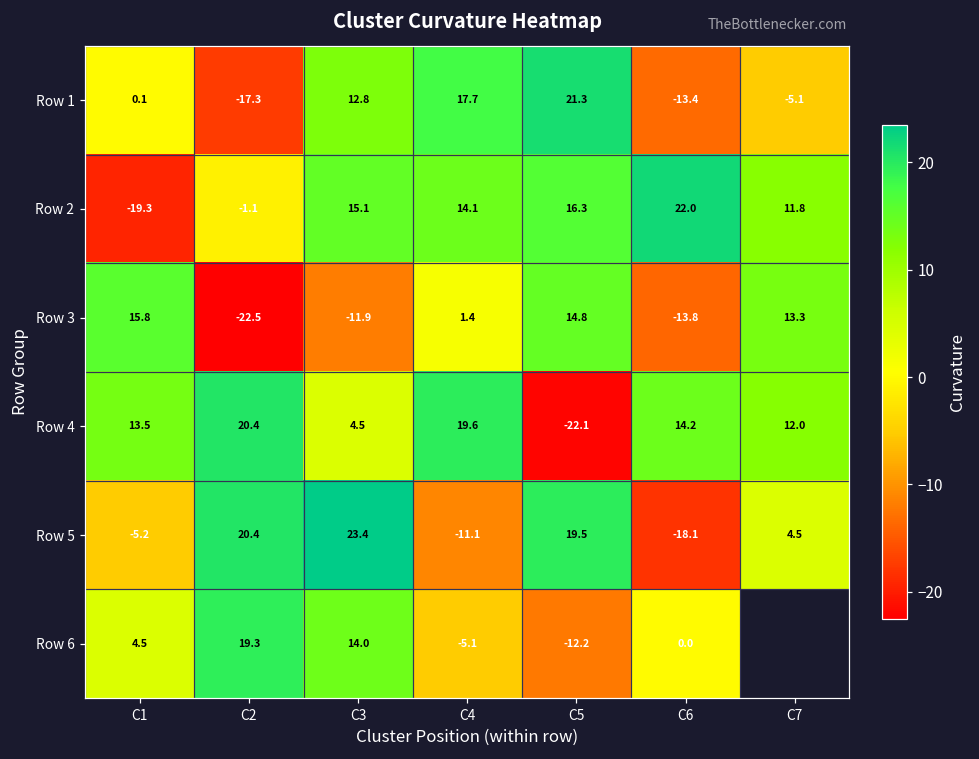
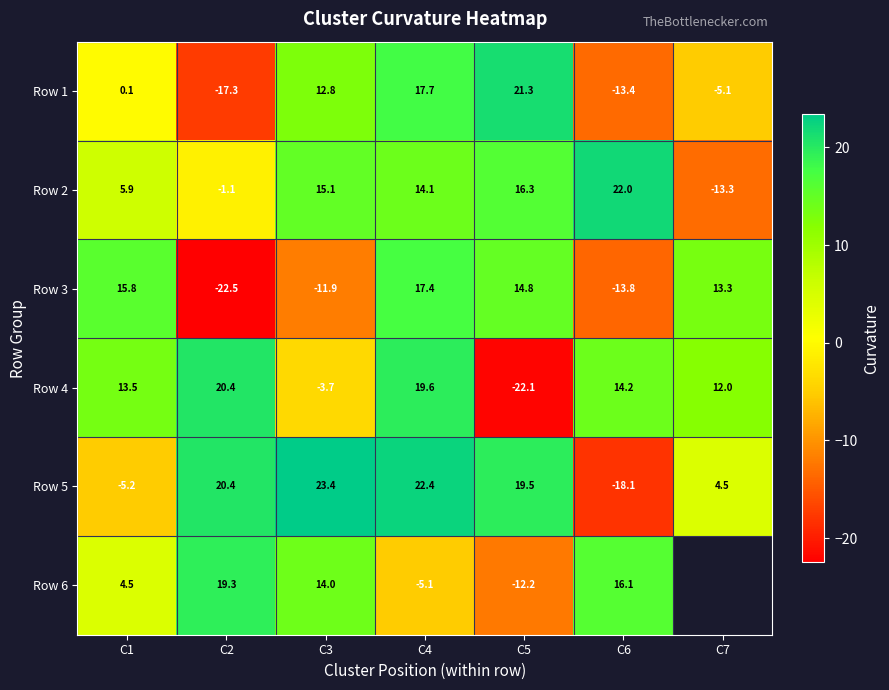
  {
    "Row 1": {
      "C1": 0.1,
      "C2": -17.3,
      "C3": 12.8,
      "C4": 17.7,
      "C5": 21.3,
      "C6": -13.4,
      "C7": -5.1
    },
    "Row 2": {
-     "C1": -19.3,
+     "C1": 5.9,
      "C2": -1.1,
      "C3": 15.1,
      "C4": 14.1,
      "C5": 16.3,
      "C6": 22.0,
-     "C7": 11.8
+     "C7": -13.3
    },
    "Row 3": {
      "C1": 15.8,
      "C2": -22.5,
      "C3": -11.9,
-     "C4": 1.4,
+     "C4": 17.4,
      "C5": 14.8,
      "C6": -13.8,
      "C7": 13.3
    },
    "Row 4": {
      "C1": 13.5,
      "C2": 20.4,
-     "C3": 4.5,
+     "C3": -3.7,
      "C4": 19.6,
      "C5": -22.1,
      "C6": 14.2,
      "C7": 12.0
    },
    "Row 5": {
      "C1": -5.2,
      "C2": 20.4,
      "C3": 23.4,
-     "C4": -11.1,
+     "C4": 22.4,
      "C5": 19.5,
      "C6": -18.1,
      "C7": 4.5
    },
    "Row 6": {
      "C1": 4.5,
      "C2": 19.3,
      "C3": 14.0,
      "C4": -5.1,
      "C5": -12.2,
-     "C6": 0.0
+     "C6": 16.1
    }
  }
